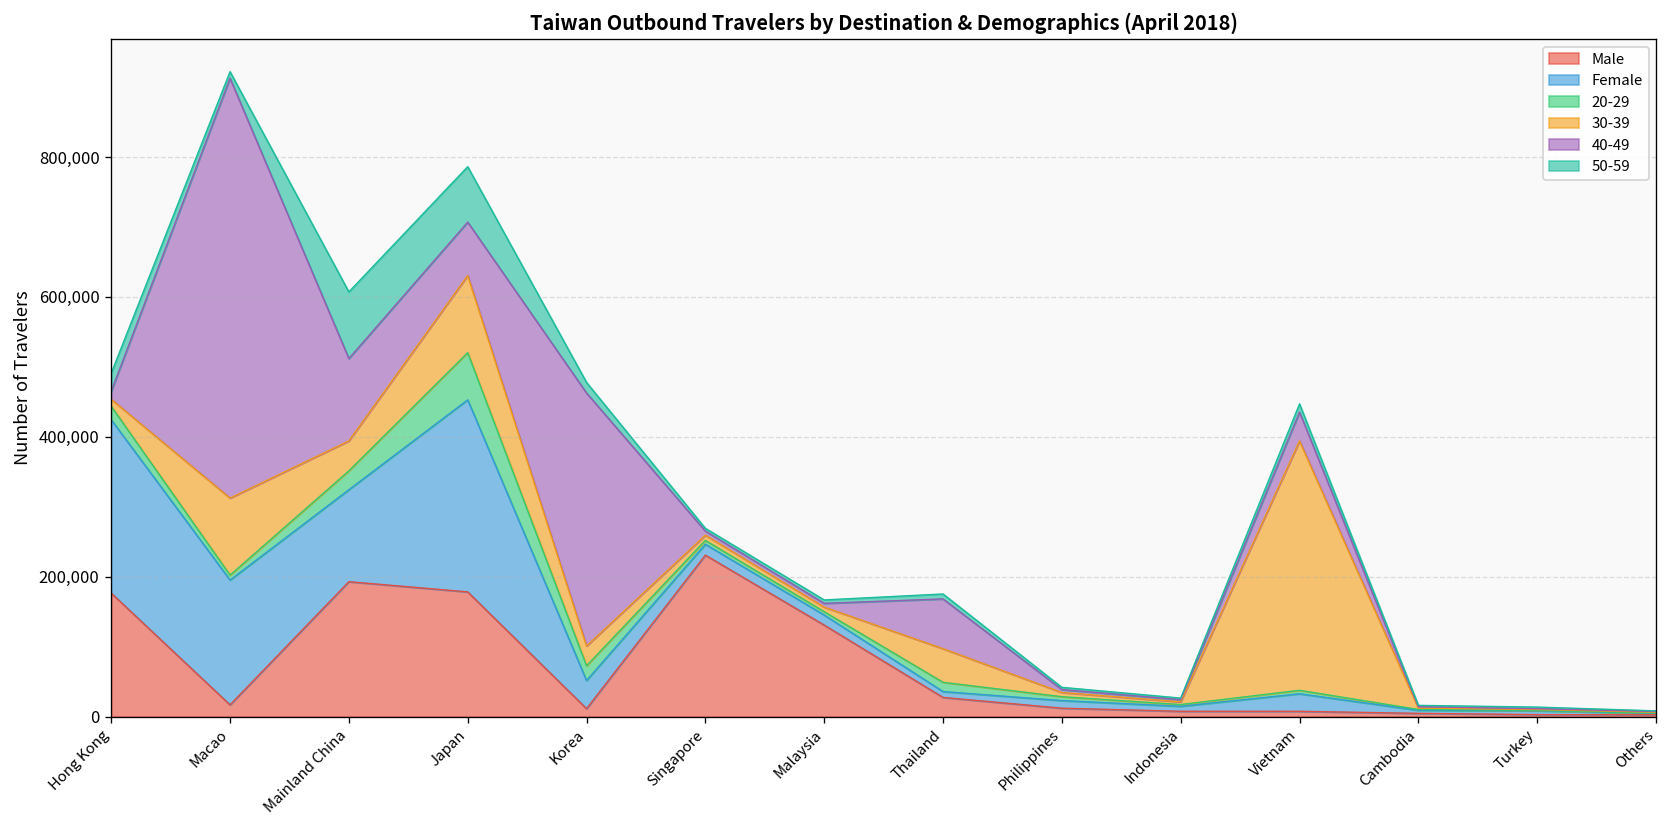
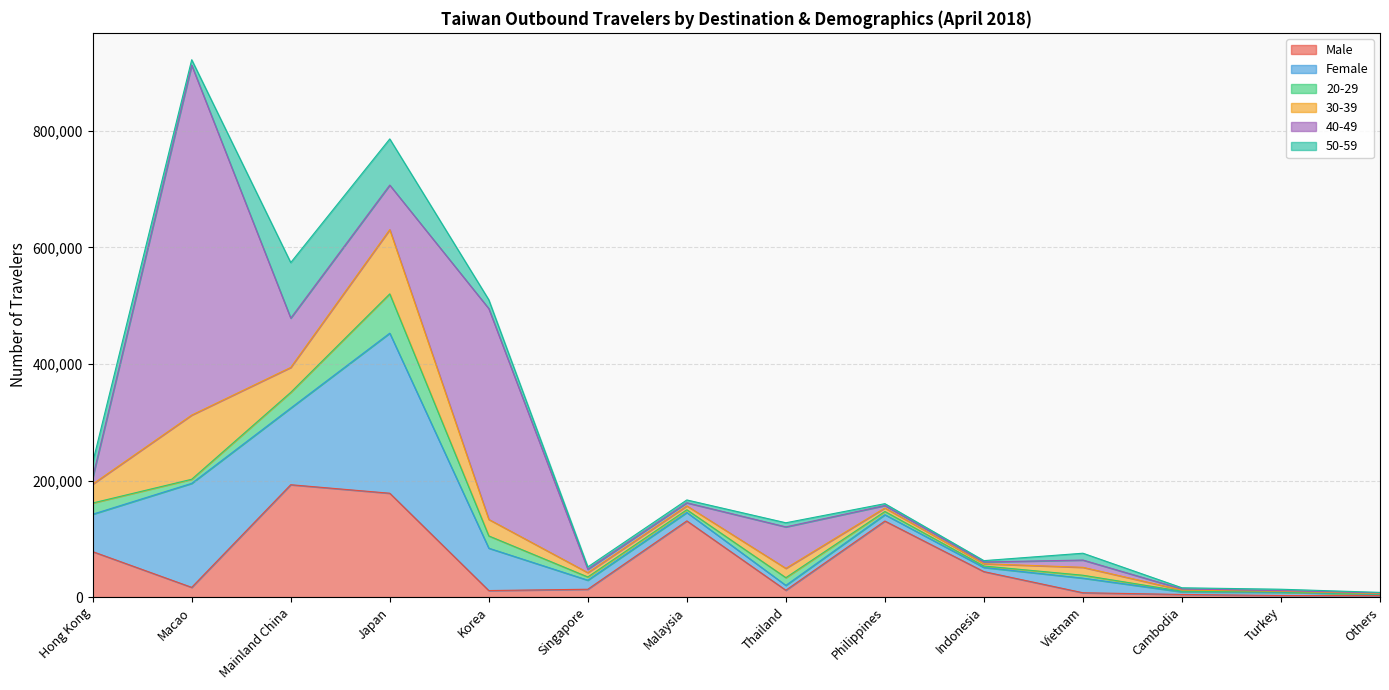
  {
    "Male": {
-     "Hong Kong": "180,000",
+     "Hong Kong": "80,000",
      "Macao": "20,000",
      "Mainland China": "190,000",
      "Japan": "180,000",
      "Korea": "10,000",
-     "Singapore": "230,000",
+     "Singapore": "10,000",
      "Malaysia": "130,000",
-     "Thailand": "30,000",
-     "Philippines": "10,000",
-     "Indonesia": "10,000",
+     "Thailand": "10,000",
+     "Philippines": "130,000",
+     "Indonesia": "40,000",
      "Vietnam": "10,000",
      "Cambodia": "0",
      "Turkey": "0"
    },
    "Female": {
-     "Hong Kong": "250,000",
+     "Hong Kong": "60,000",
      "Macao": "180,000",
      "Mainland China": "130,000",
      "Japan": "270,000",
-     "Korea": "40,000",
+     "Korea": "70,000",
      "Singapore": "20,000",
      "Malaysia": "10,000",
      "Thailand": "10,000",
      "Philippines": "10,000",
      "Vietnam": "30,000"
    },
    "30-39": {
-     "Hong Kong": "10,000",
+     "Hong Kong": "30,000",
      "Macao": "110,000",
      "Mainland China": "40,000",
      "Japan": "110,000",
      "Korea": "30,000",
      "Singapore": "10,000",
      "Malaysia": "10,000",
-     "Thailand": "50,000",
-     "Vietnam": "360,000"
+     "Thailand": "20,000",
+     "Vietnam": "10,000"
    },
    "40-49": {
      "Hong Kong": "10,000",
      "Macao": "600,000",
-     "Mainland China": "120,000",
+     "Mainland China": "80,000",
      "Japan": "80,000",
      "Korea": "360,000",
      "Malaysia": "10,000",
      "Thailand": "70,000",
-     "Vietnam": "40,000"
+     "Vietnam": "10,000"
    }
  }
